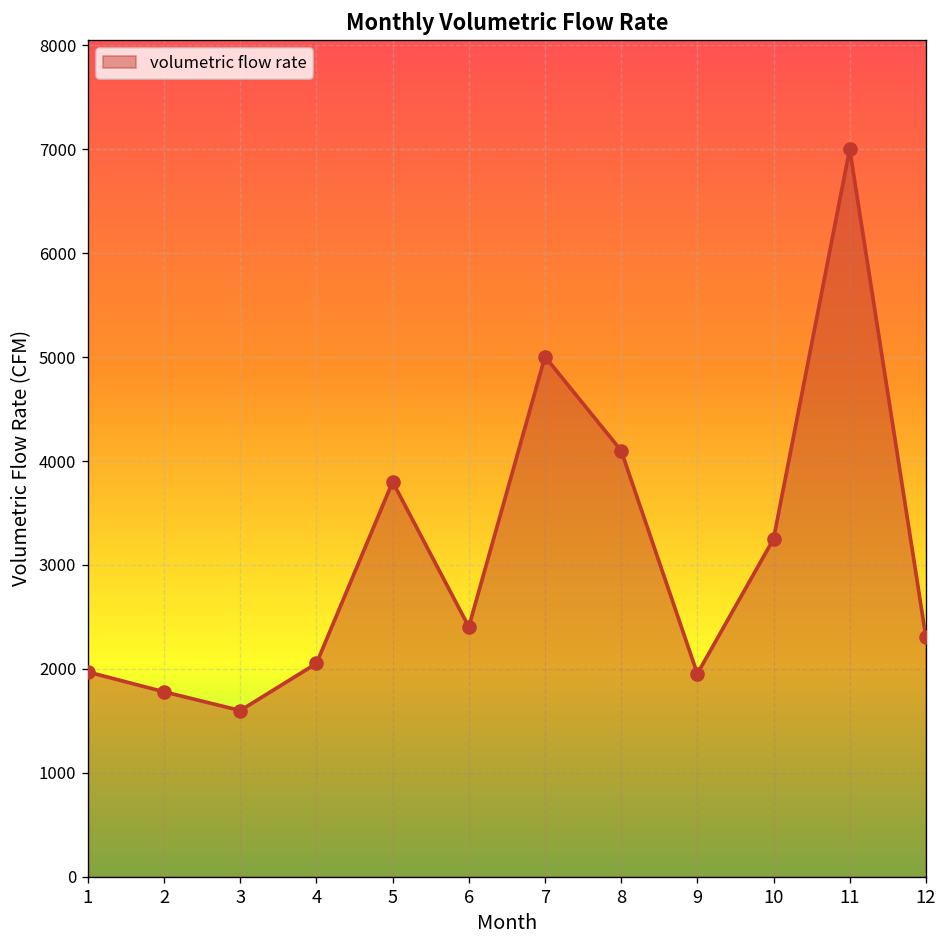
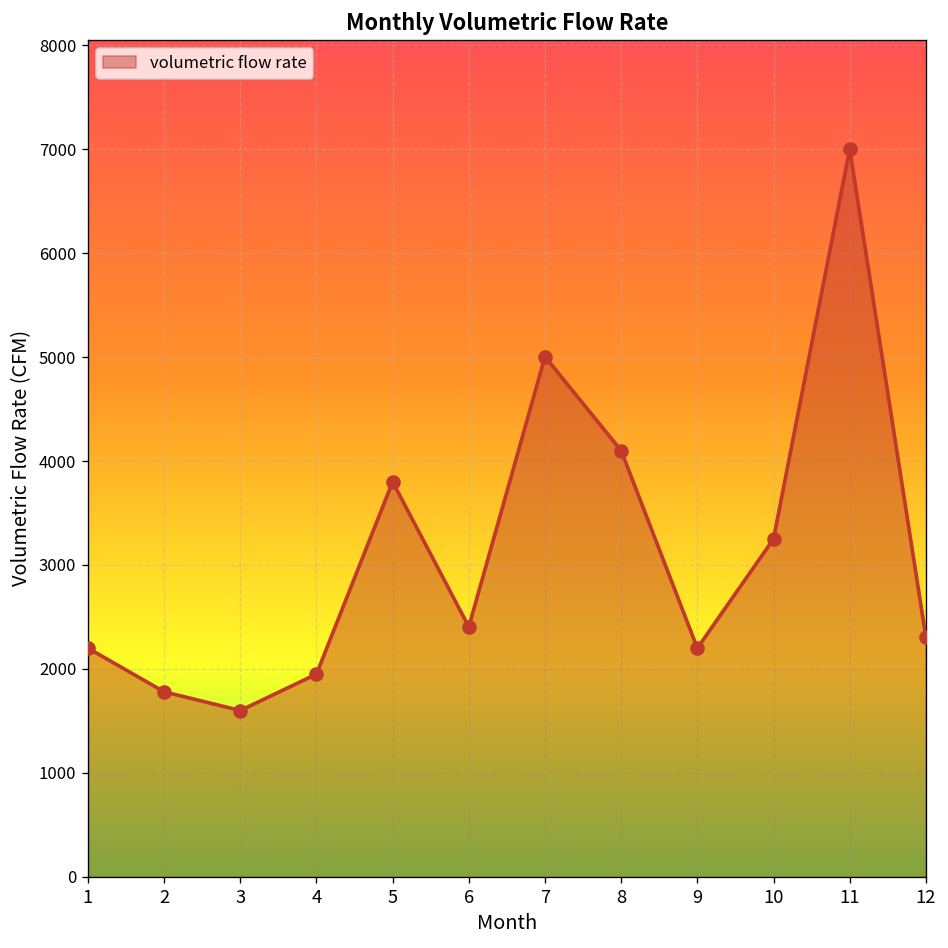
  {
-   "1": 2000,
+   "1": 2200,
    "2": 1800,
    "3": 1600,
-   "4": 2100,
+   "4": 2000,
    "5": 3800,
    "6": 2400,
    "7": 5000,
    "8": 4100,
-   "9": 2000,
+   "9": 2200,
    "10": 3300,
    "11": 7000,
    "12": 2300
  }
